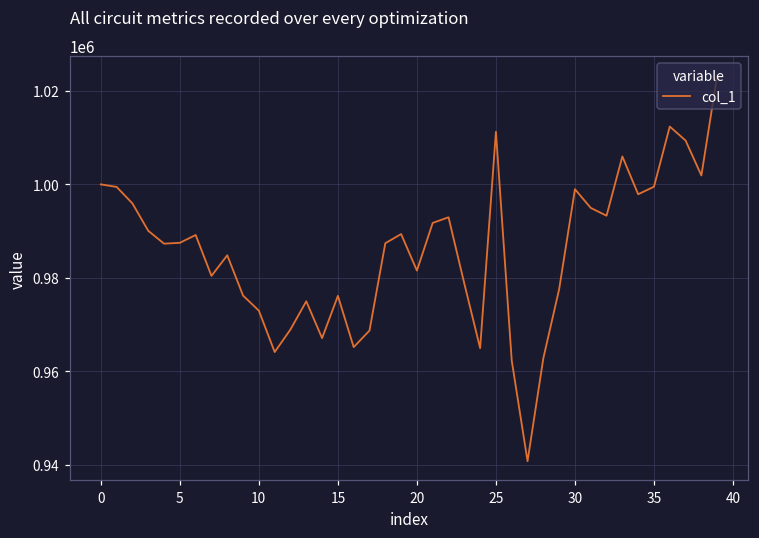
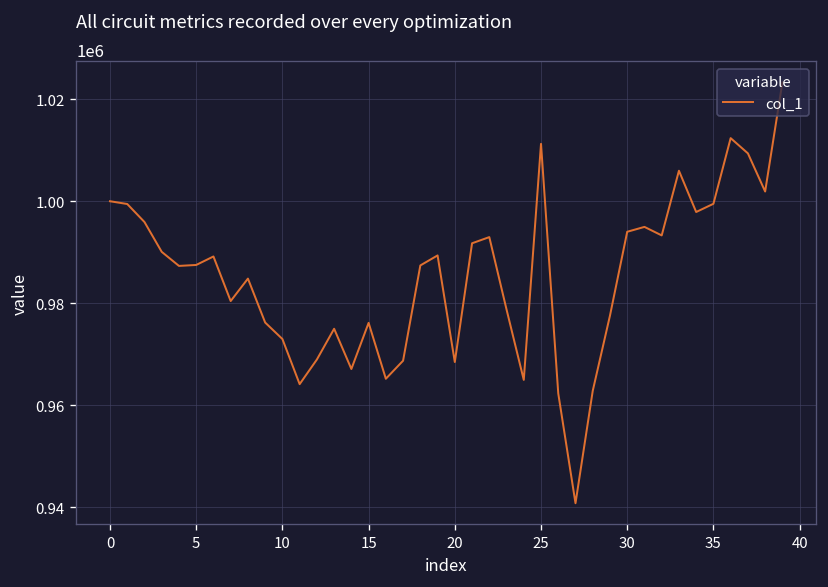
  {
    "0": 1000000,
    "5": 987000,
    "10": 973000,
    "15": 976000,
-   "20": 982000,
+   "20": 968000,
    "25": 1011000,
-   "30": 999000,
+   "30": 994000,
    "35": 999000
  }
